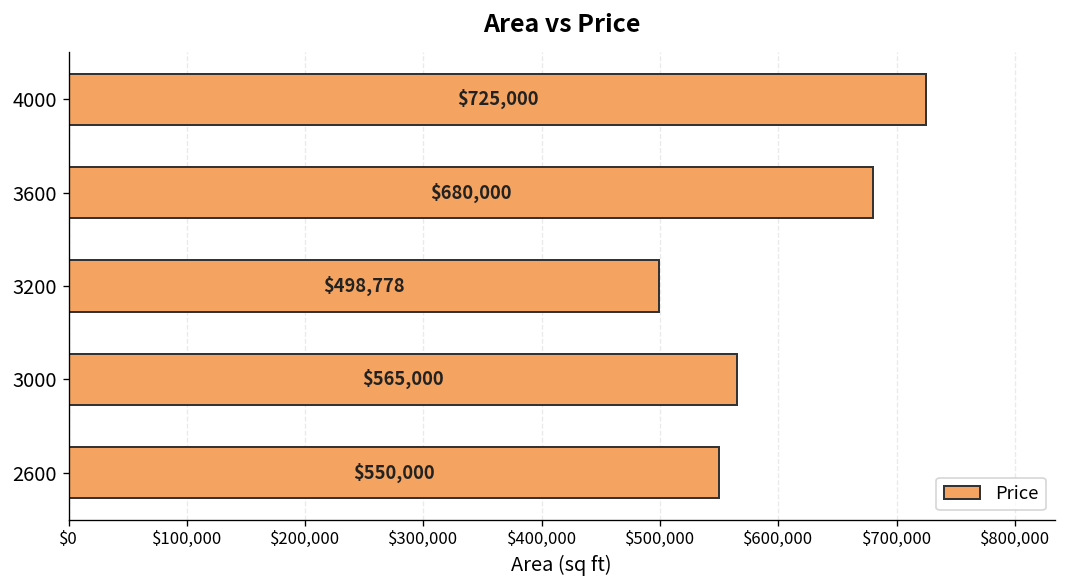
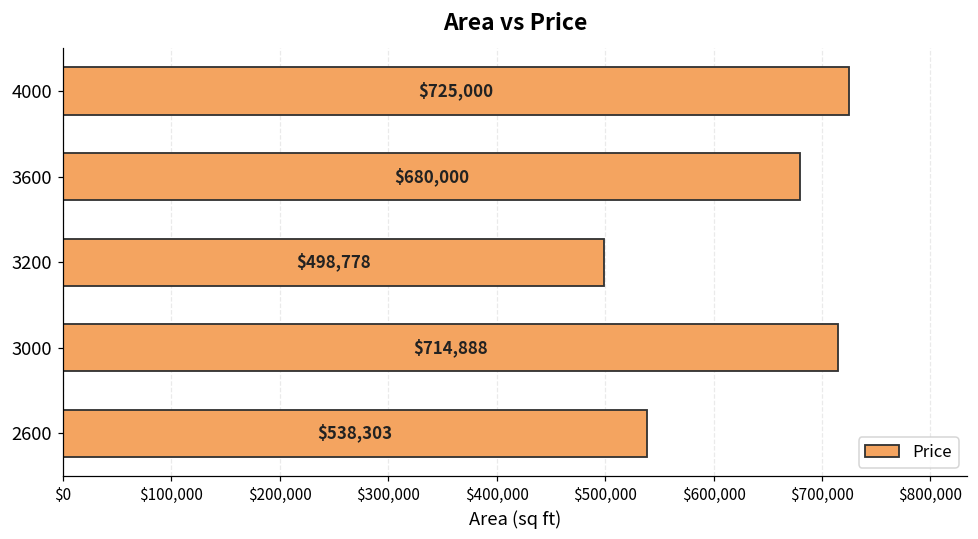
  {
    "4000": "$725,000",
    "3600": "$680,000",
    "3200": "$498,778",
-   "3000": "$565,000",
-   "2600": "$550,000"
+   "3000": "$714,888",
+   "2600": "$538,303"
  }
